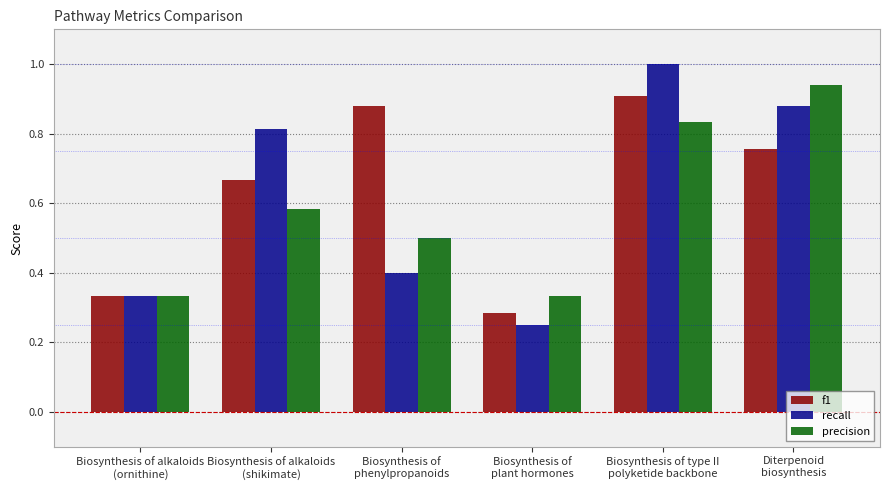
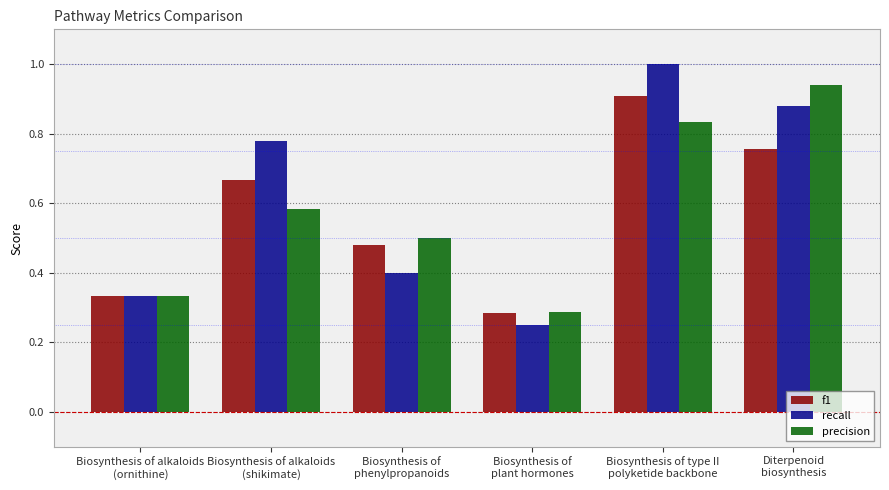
  {
    "f1": {
      "Biosynthesis of alkaloids (ornithine)": 0.33,
      "Biosynthesis of alkaloids (shikimate)": 0.67,
-     "Biosynthesis of phenylpropanoids": 0.88,
+     "Biosynthesis of phenylpropanoids": 0.48,
      "Biosynthesis of plant hormones": 0.29,
      "Biosynthesis of type II polyketide backbone": 0.91,
      "Diterpenoid biosynthesis": 0.76
    },
    "recall": {
      "Biosynthesis of alkaloids (ornithine)": 0.33,
-     "Biosynthesis of alkaloids (shikimate)": 0.81,
+     "Biosynthesis of alkaloids (shikimate)": 0.78,
      "Biosynthesis of phenylpropanoids": 0.40,
      "Biosynthesis of plant hormones": 0.25,
      "Biosynthesis of type II polyketide backbone": 1.00,
      "Diterpenoid biosynthesis": 0.88
    },
    "precision": {
      "Biosynthesis of alkaloids (ornithine)": 0.33,
      "Biosynthesis of alkaloids (shikimate)": 0.58,
      "Biosynthesis of phenylpropanoids": 0.50,
-     "Biosynthesis of plant hormones": 0.33,
+     "Biosynthesis of plant hormones": 0.29,
      "Biosynthesis of type II polyketide backbone": 0.83,
      "Diterpenoid biosynthesis": 0.94
    }
  }
